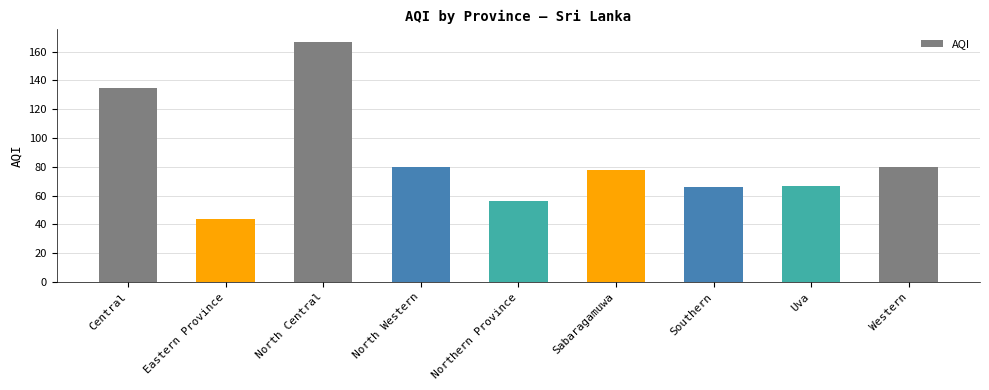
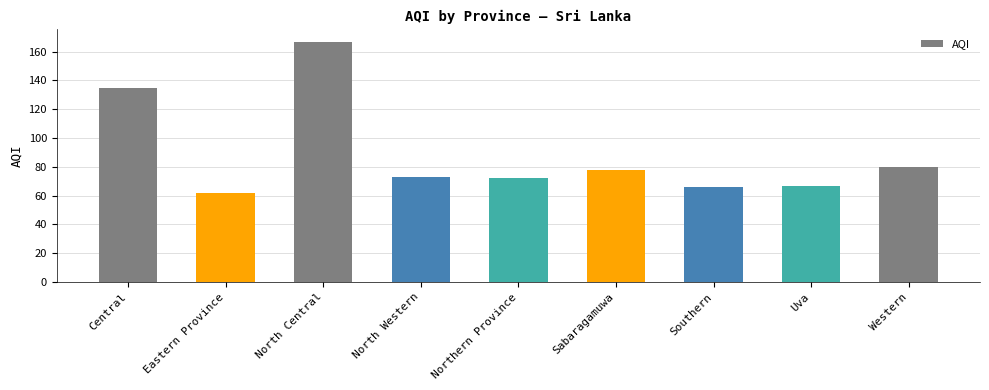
  {
    "Central": 135,
-   "Eastern Province": 44,
+   "Eastern Province": 62,
    "North Central": 167,
-   "North Western": 80,
-   "Northern Province": 56,
+   "North Western": 73,
+   "Northern Province": 72,
    "Sabaragamuwa": 78,
    "Southern": 66,
    "Uva": 67,
    "Western": 80
  }
